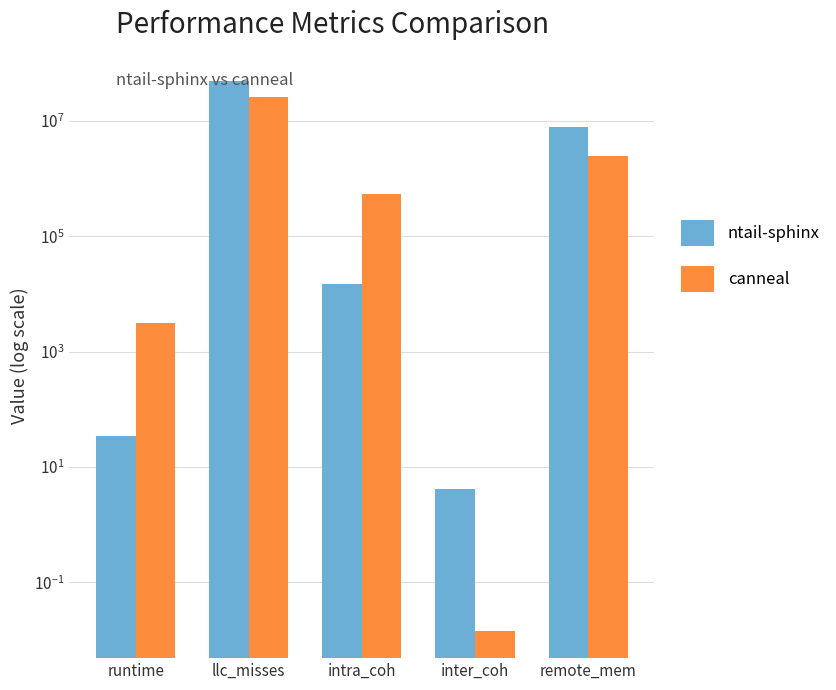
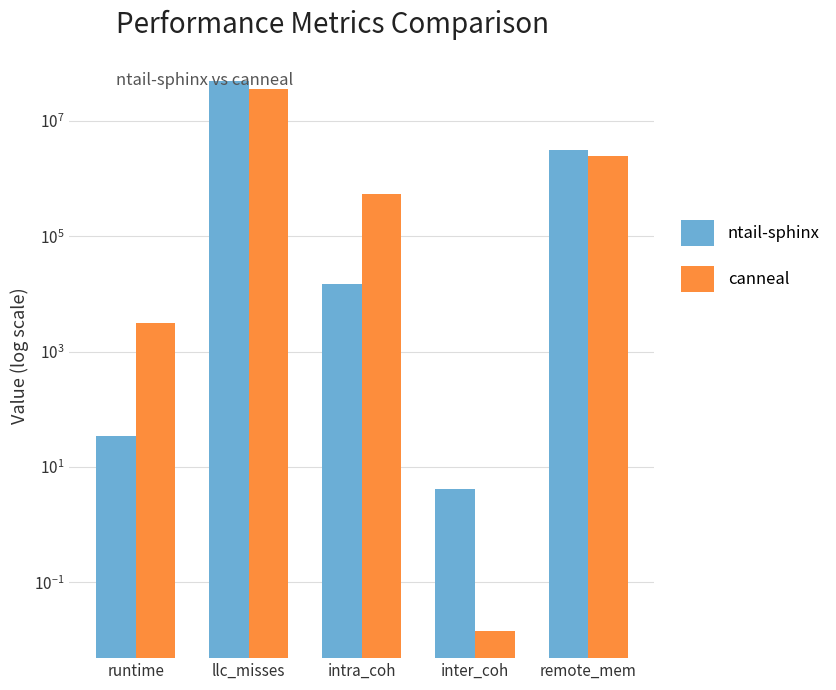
  {
    "ntail-sphinx": {
      "runtime": 30,
      "llc_misses": 50000000,
      "intra_coh": 15000,
      "inter_coh": 4,
-     "remote_mem": 8000000
+     "remote_mem": 3000000
    },
    "canneal": {
      "runtime": 3000,
-     "llc_misses": 30000000,
+     "llc_misses": 40000000,
      "intra_coh": 500000,
      "inter_coh": 0.015,
      "remote_mem": 2400000
    }
  }
